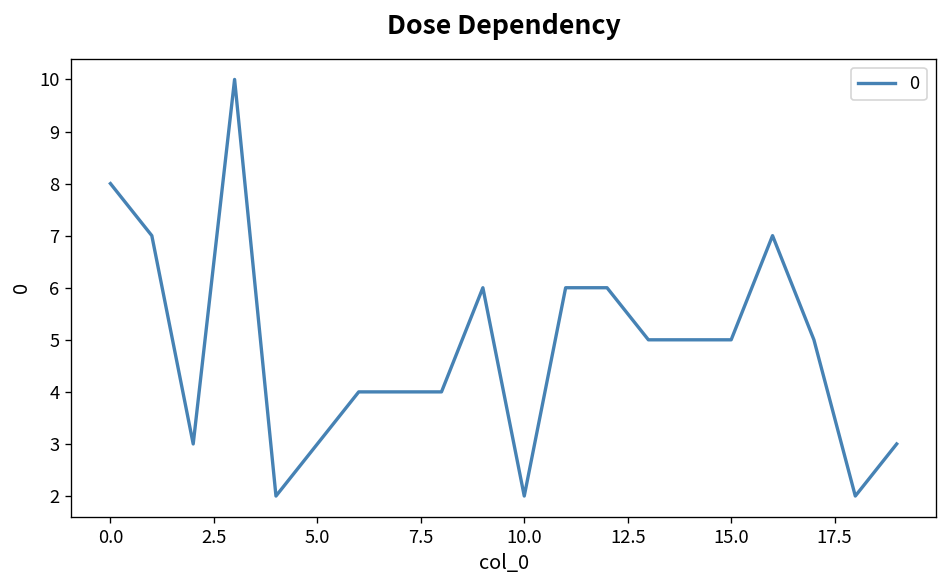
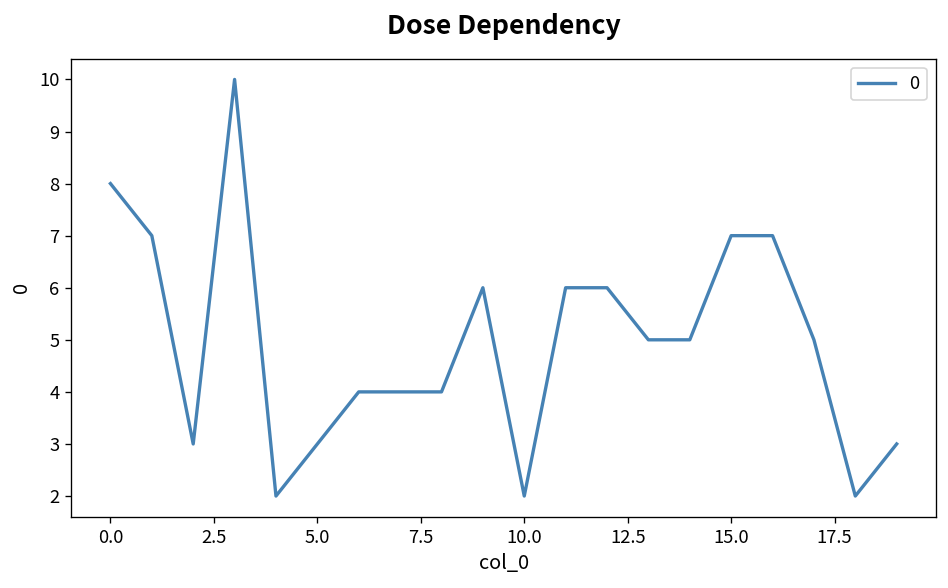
  {
    "0.0": 8,
    "5.0": 3,
    "10.0": 2,
-   "15.0": 5
+   "15.0": 7
  }
